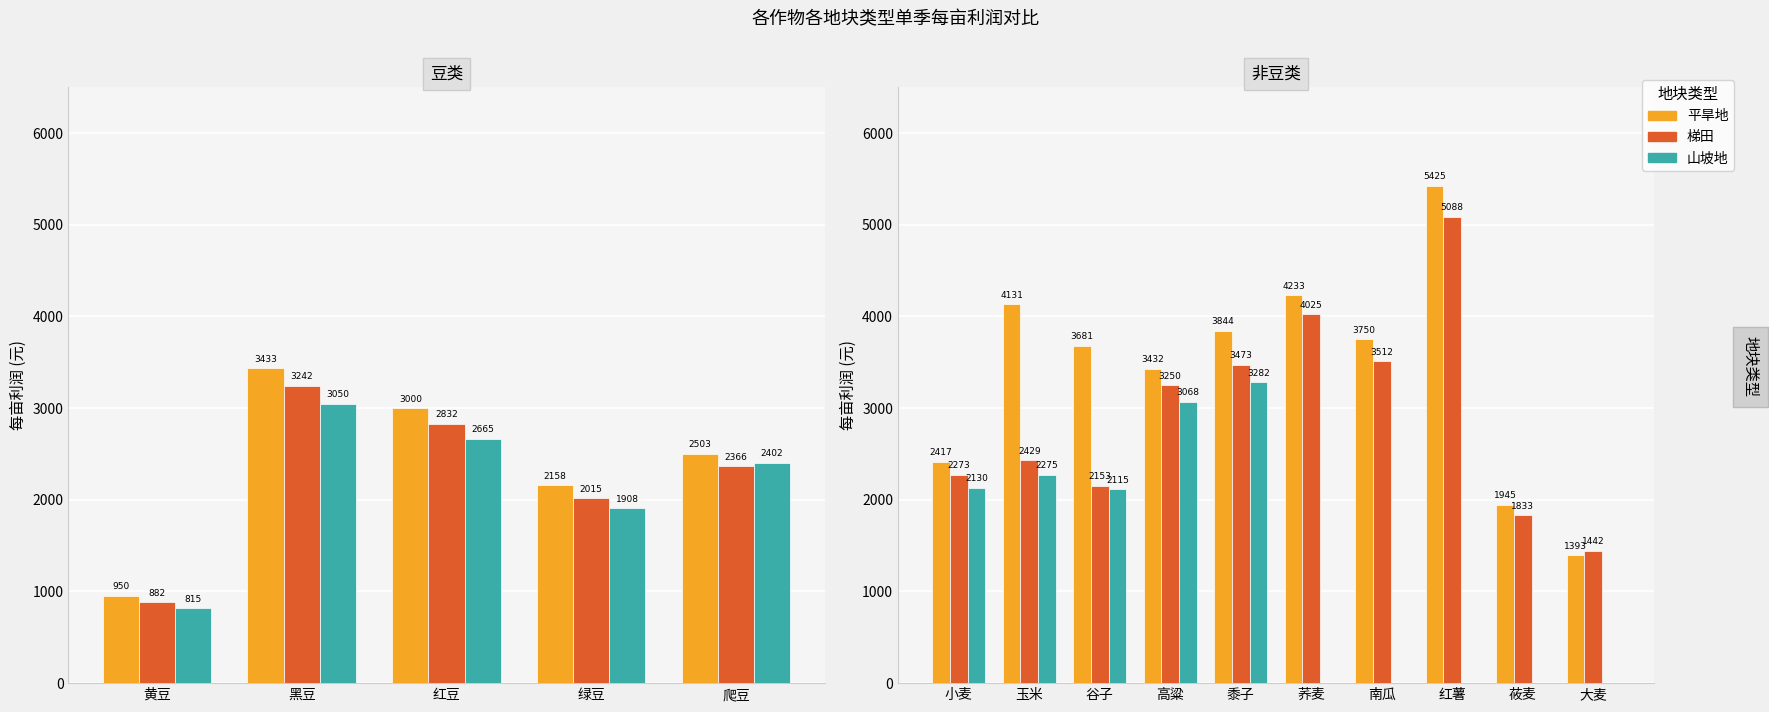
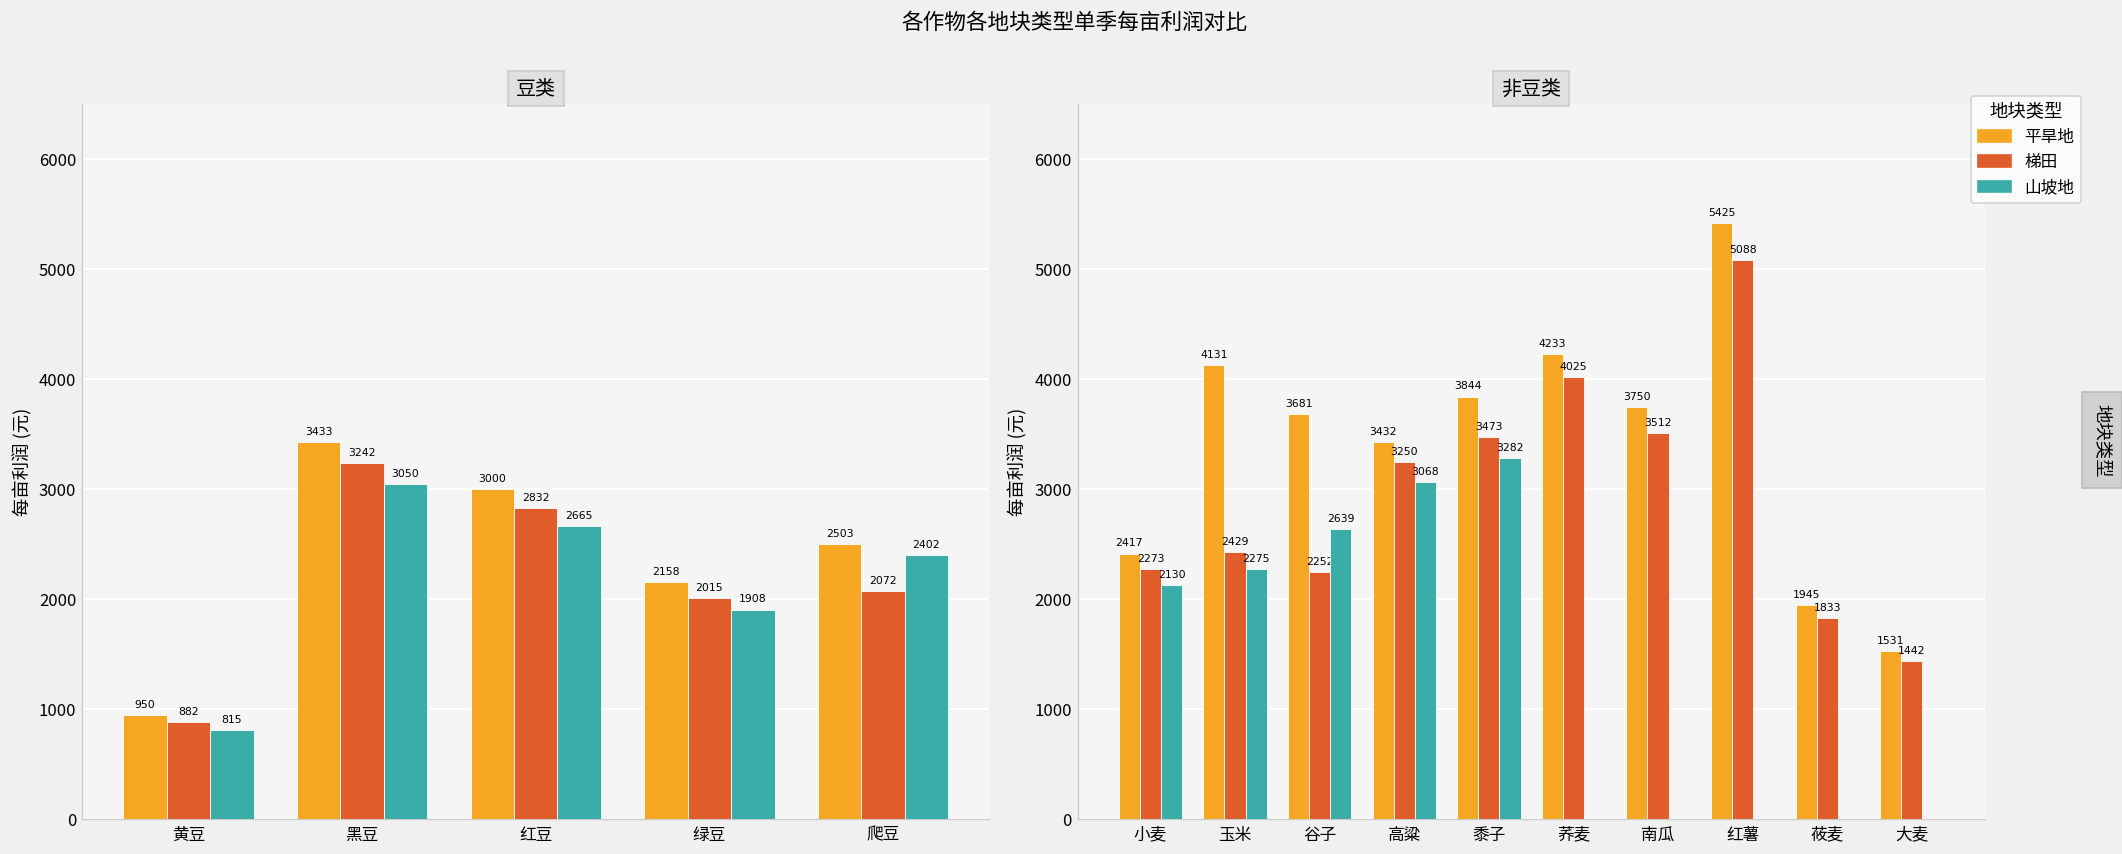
  {
    "豆类": {
      "平旱地": {
        "黄豆": 950,
        "黑豆": 3433,
        "红豆": 3000,
        "绿豆": 2158,
        "爬豆": 2503
      },
      "梯田": {
        "黄豆": 882,
        "黑豆": 3242,
        "红豆": 2832,
        "绿豆": 2015,
-       "爬豆": 2366
+       "爬豆": 2072
      },
      "山坡地": {
        "黄豆": 815,
        "黑豆": 3050,
        "红豆": 2665,
        "绿豆": 1908,
        "爬豆": 2402
      }
    },
    "非豆类": {
      "平旱地": {
        "小麦": 2417,
        "玉米": 4131,
        "谷子": 3681,
        "高粱": 3432,
        "黍子": 3844,
        "荞麦": 4233,
        "南瓜": 3750,
        "红薯": 5425,
        "莜麦": 1945,
-       "大麦": 1393
+       "大麦": 1531
      },
      "梯田": {
        "小麦": 2273,
        "玉米": 2429,
-       "谷子": 2153,
+       "谷子": 2252,
        "高粱": 3250,
        "黍子": 3473,
        "荞麦": 4025,
        "南瓜": 3512,
        "红薯": 5088,
        "莜麦": 1833,
        "大麦": 1442
      },
      "山坡地": {
        "小麦": 2130,
        "玉米": 2275,
-       "谷子": 2115,
+       "谷子": 2639,
        "高粱": 3068,
        "黍子": 3282
      }
    }
  }
